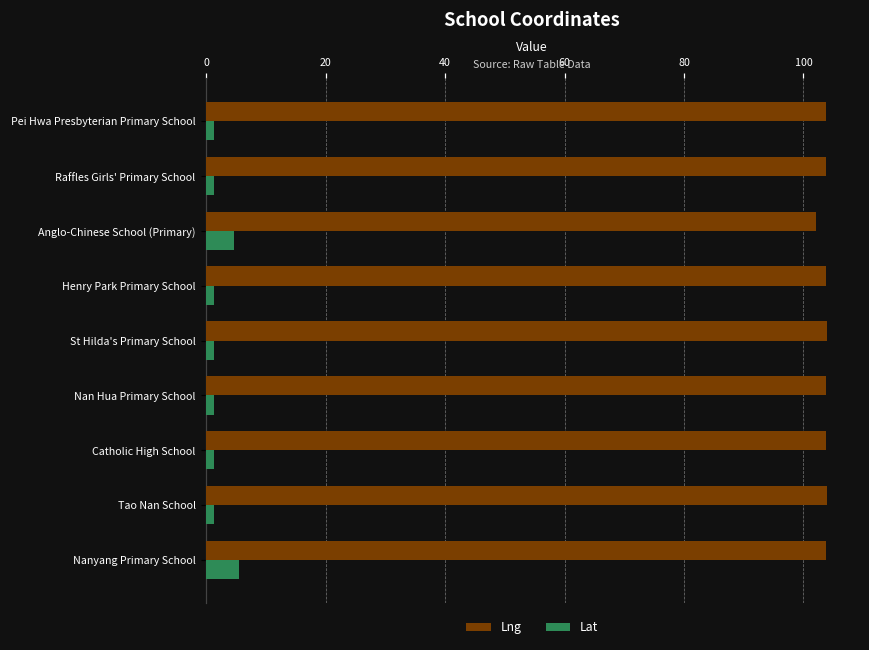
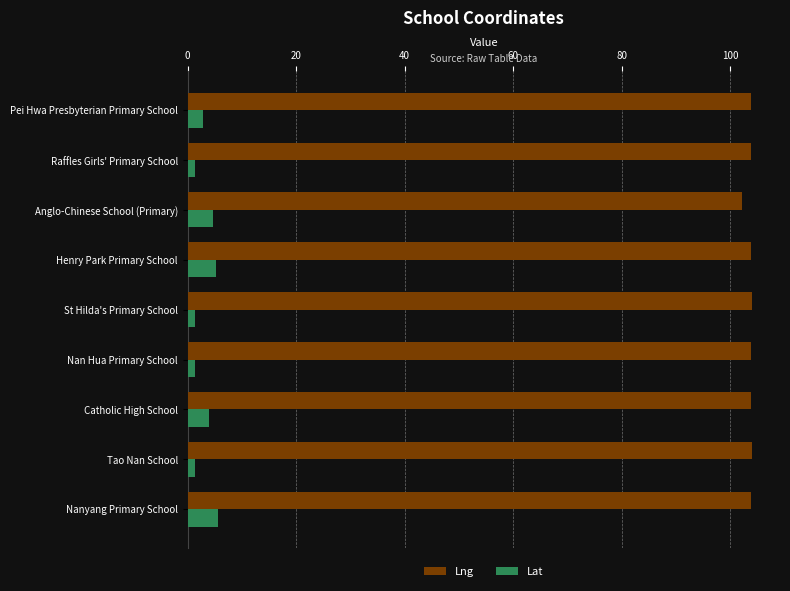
  {
    "Lng": {
      "Pei Hwa Presbyterian Primary School": 104,
      "Raffles Girls' Primary School": 104,
      "Anglo-Chinese School (Primary)": 102,
      "Henry Park Primary School": 104,
      "St Hilda's Primary School": 104,
      "Nan Hua Primary School": 104,
      "Catholic High School": 104,
      "Tao Nan School": 104,
      "Nanyang Primary School": 104
    },
    "Lat": {
-     "Pei Hwa Presbyterian Primary School": 1,
+     "Pei Hwa Presbyterian Primary School": 3,
      "Raffles Girls' Primary School": 1,
      "Anglo-Chinese School (Primary)": 5,
-     "Henry Park Primary School": 1,
+     "Henry Park Primary School": 5,
      "St Hilda's Primary School": 1,
      "Nan Hua Primary School": 1,
-     "Catholic High School": 1,
+     "Catholic High School": 4,
      "Tao Nan School": 1,
      "Nanyang Primary School": 6
    }
  }
